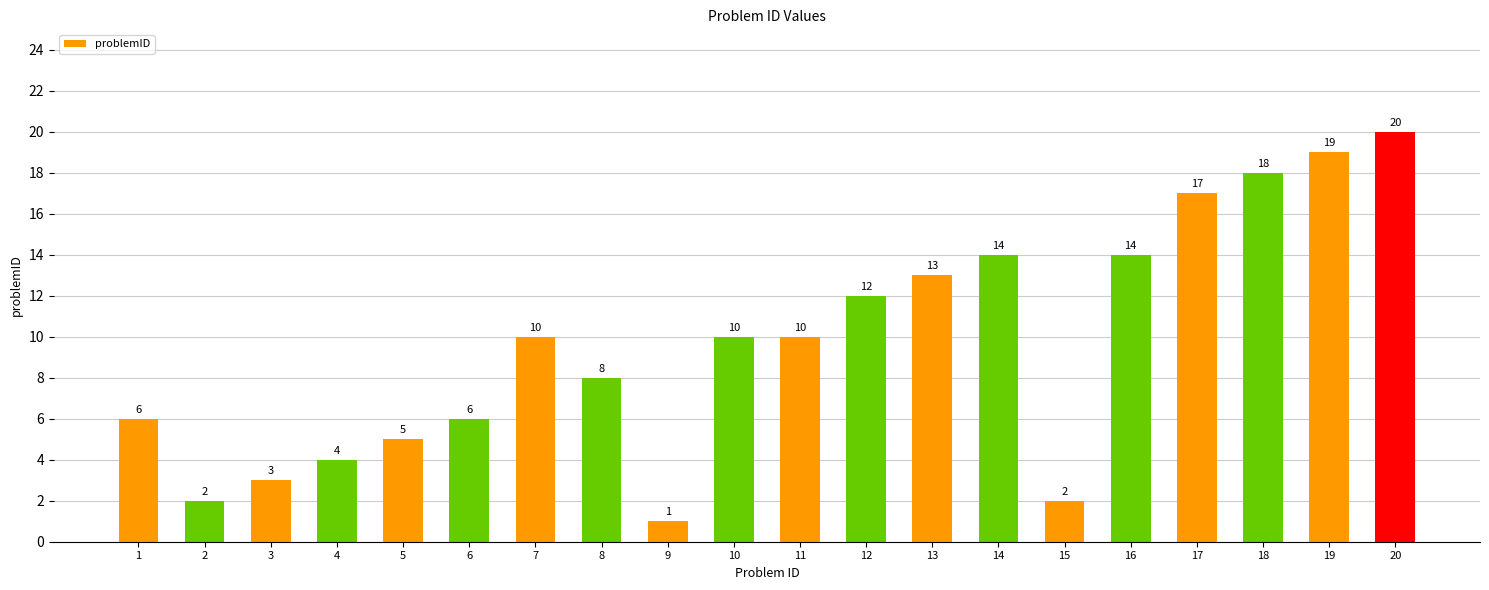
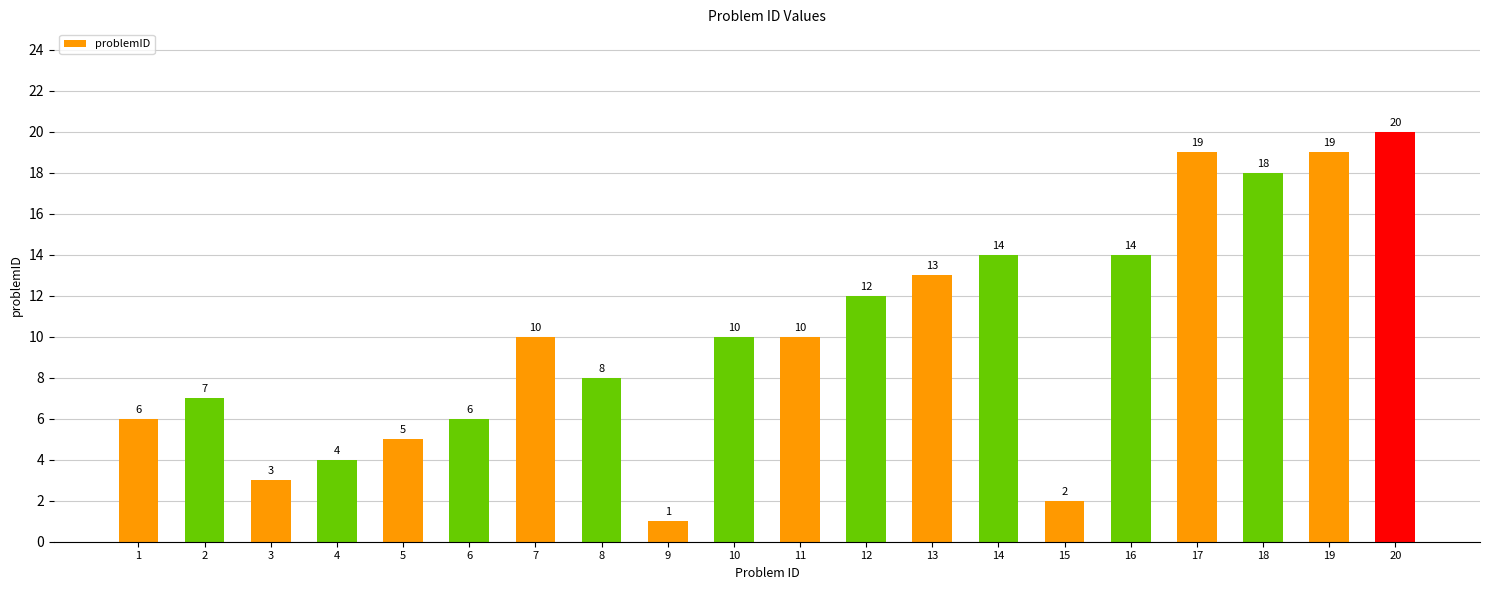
  {
    "1": 6,
-   "2": 2,
+   "2": 7,
    "3": 3,
    "4": 4,
    "5": 5,
    "6": 6,
    "7": 10,
    "8": 8,
    "9": 1,
    "10": 10,
    "11": 10,
    "12": 12,
    "13": 13,
    "14": 14,
    "15": 2,
    "16": 14,
-   "17": 17,
+   "17": 19,
    "18": 18,
    "19": 19,
    "20": 20
  }
